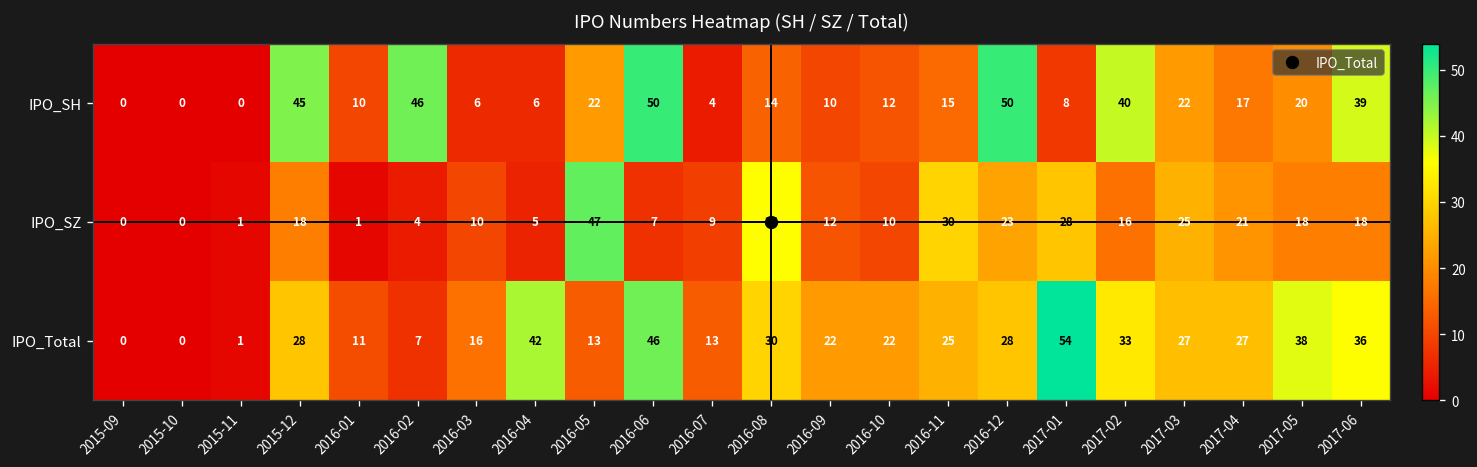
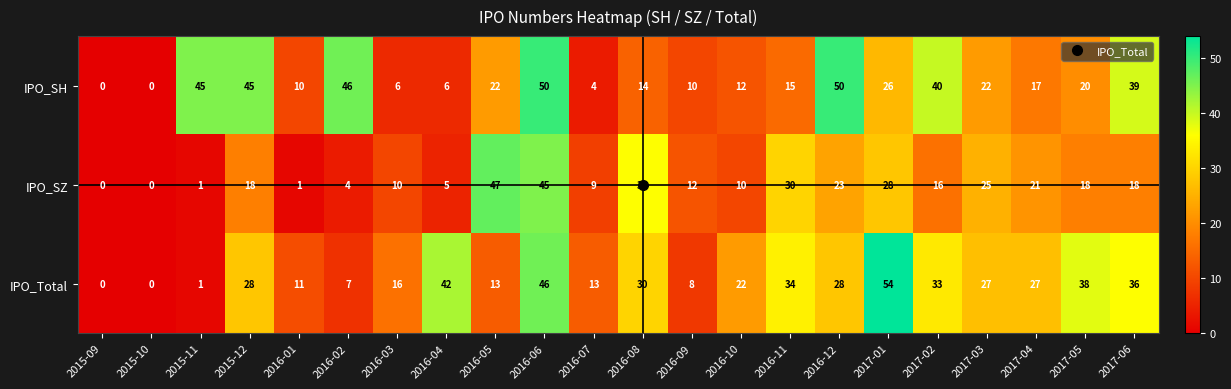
  {
    "IPO_SH": {
      "2015-09": 0,
      "2015-10": 0,
-     "2015-11": 0,
+     "2015-11": 45,
      "2015-12": 45,
      "2016-01": 10,
      "2016-02": 46,
      "2016-03": 6,
      "2016-04": 6,
      "2016-05": 22,
      "2016-06": 50,
      "2016-07": 4,
      "2016-08": 14,
      "2016-09": 10,
      "2016-10": 12,
      "2016-11": 15,
      "2016-12": 50,
-     "2017-01": 8,
+     "2017-01": 26,
      "2017-02": 40,
      "2017-03": 22,
      "2017-04": 17,
      "2017-05": 20,
      "2017-06": 39
    },
    "IPO_SZ": {
      "2015-09": 0,
      "2015-10": 0,
      "2015-11": 1,
      "2015-12": 18,
      "2016-01": 1,
      "2016-02": 4,
      "2016-03": 10,
      "2016-04": 5,
      "2016-05": 47,
-     "2016-06": 7,
+     "2016-06": 45,
      "2016-07": 9,
      "2016-09": 12,
      "2016-10": 10,
      "2016-11": 30,
      "2016-12": 23,
      "2017-01": 28,
      "2017-02": 16,
      "2017-03": 25,
      "2017-04": 21,
      "2017-05": 18,
      "2017-06": 18
    },
    "IPO_Total": {
      "2015-09": 0,
      "2015-10": 0,
      "2015-11": 1,
      "2015-12": 28,
      "2016-01": 11,
      "2016-02": 7,
      "2016-03": 16,
      "2016-04": 42,
      "2016-05": 13,
      "2016-06": 46,
      "2016-07": 13,
      "2016-08": 30,
-     "2016-09": 22,
+     "2016-09": 8,
      "2016-10": 22,
-     "2016-11": 25,
+     "2016-11": 34,
      "2016-12": 28,
      "2017-01": 54,
      "2017-02": 33,
      "2017-03": 27,
      "2017-04": 27,
      "2017-05": 38,
      "2017-06": 36
    }
  }
